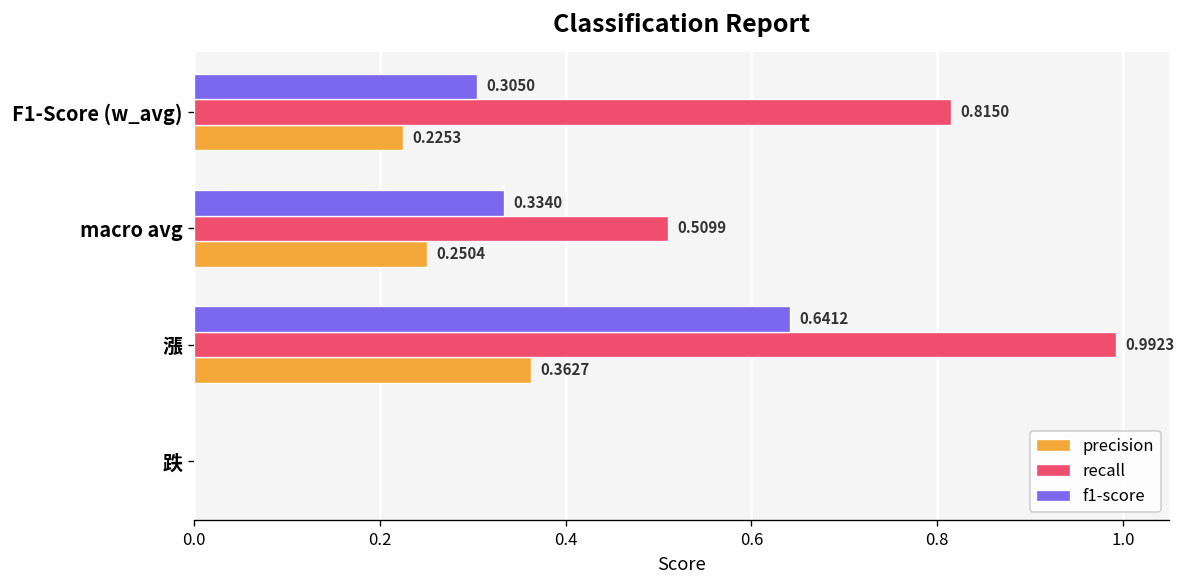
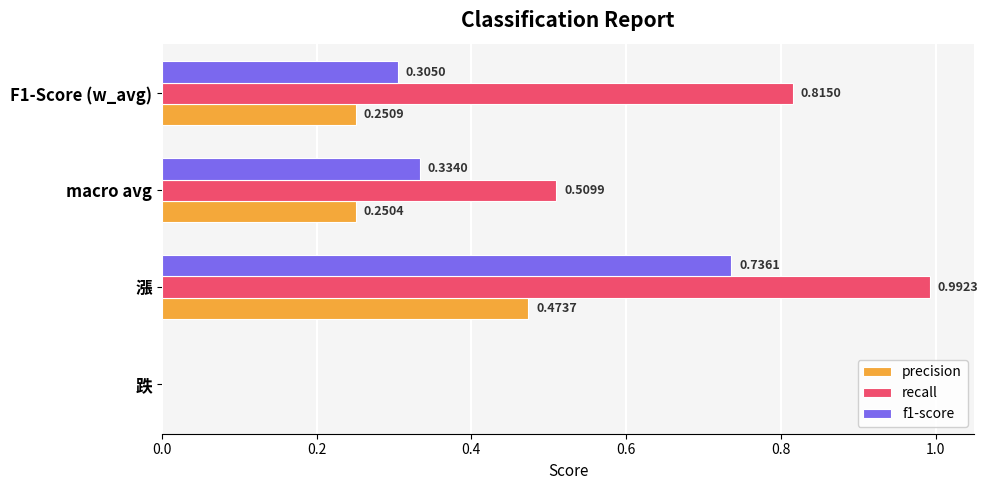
  {
    "precision": {
-     "F1-Score (w_avg)": 0.2253,
+     "F1-Score (w_avg)": 0.2509,
      "macro avg": 0.2504,
-     "漲": 0.3627
+     "漲": 0.4737
    },
    "recall": {
      "F1-Score (w_avg)": 0.8150,
      "macro avg": 0.5099,
      "漲": 0.9923
    },
    "f1-score": {
      "F1-Score (w_avg)": 0.3050,
      "macro avg": 0.3340,
-     "漲": 0.6412
+     "漲": 0.7361
    }
  }
